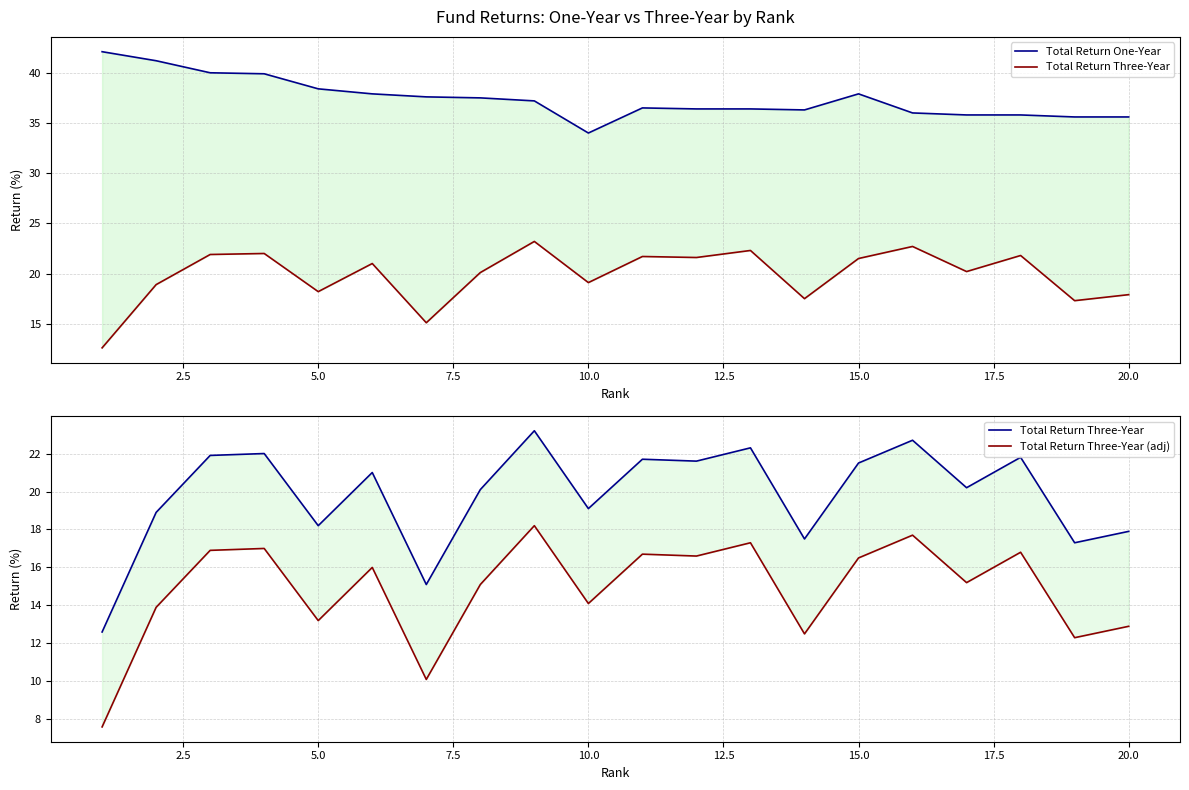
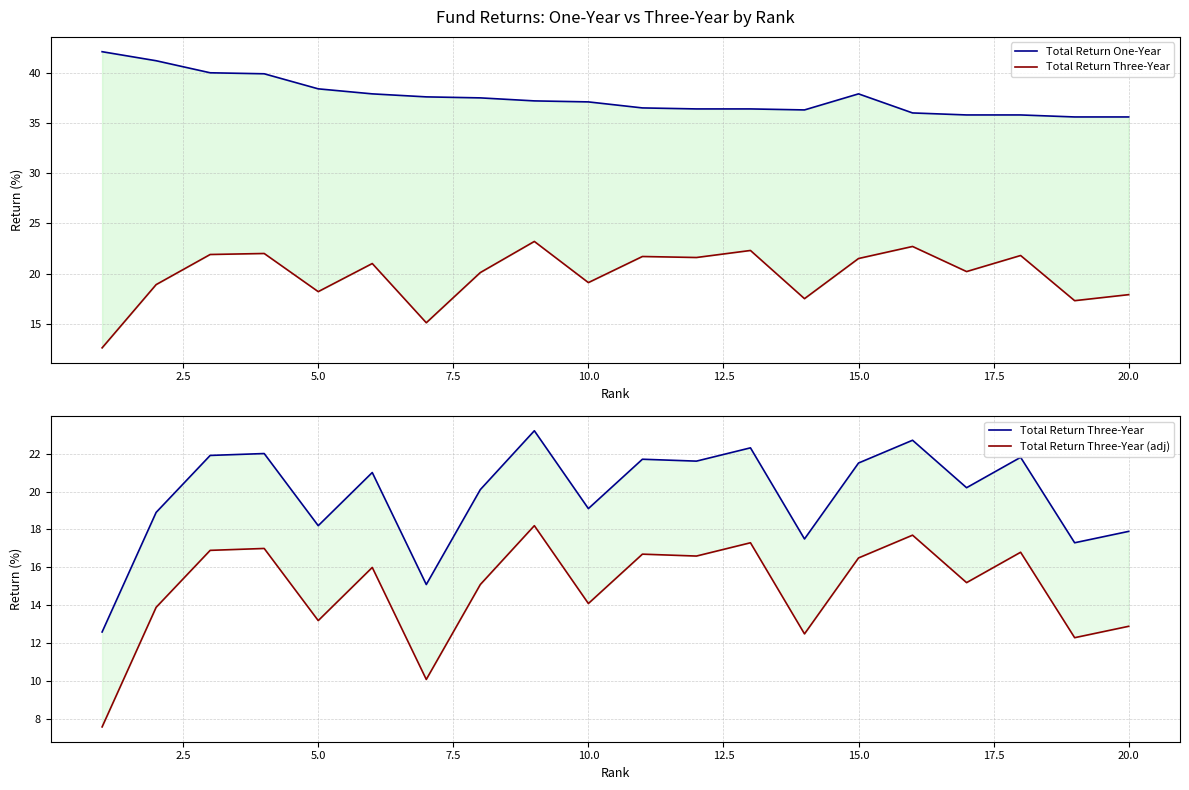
  {
    "Fund Returns: One-Year vs Three-Year by Rank": {
      "Total Return One-Year": {
        "5.0": 38.4,
-       "10.0": 34.0,
+       "10.0": 37.1,
        "15.0": 37.9,
        "20.0": 35.6
      }
    }
  }
